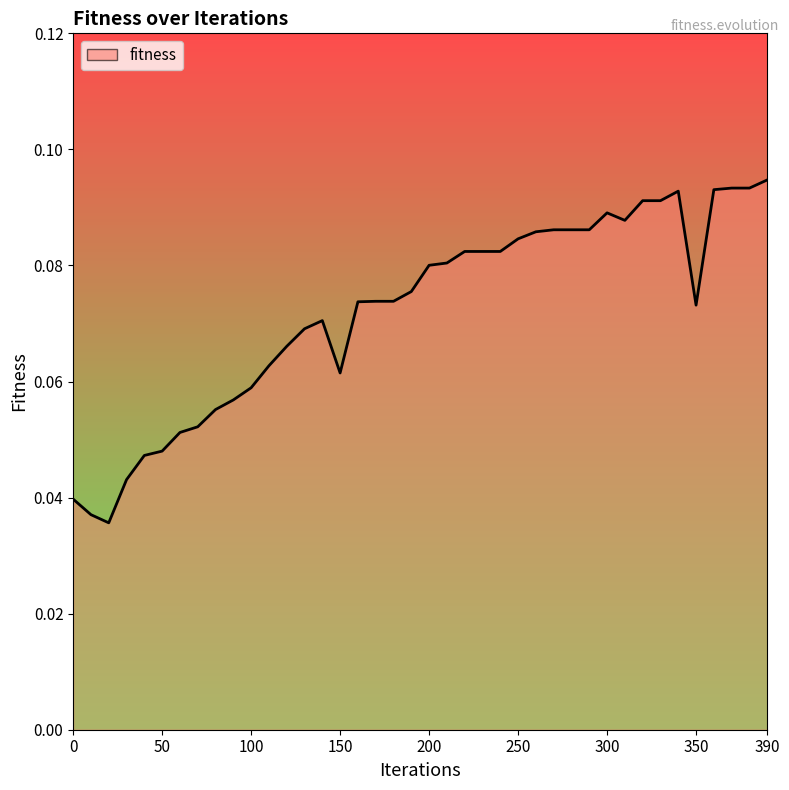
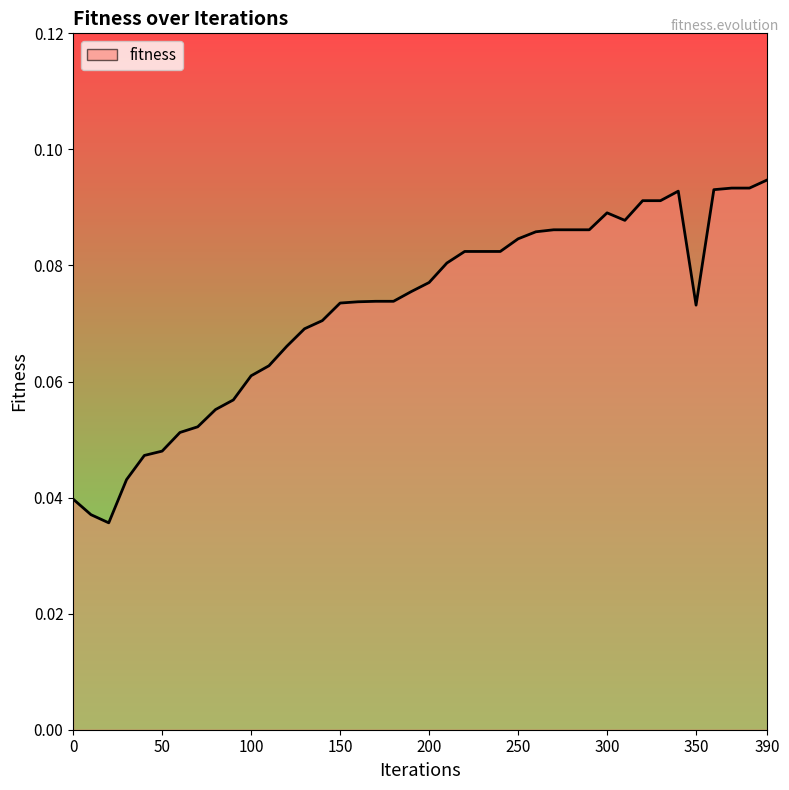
  {
    "0": 0.040,
    "50": 0.048,
-   "100": 0.059,
-   "150": 0.061,
-   "200": 0.080,
+   "100": 0.061,
+   "150": 0.074,
+   "200": 0.077,
    "250": 0.085,
    "300": 0.089,
    "350": 0.073,
    "390": 0.095
  }
